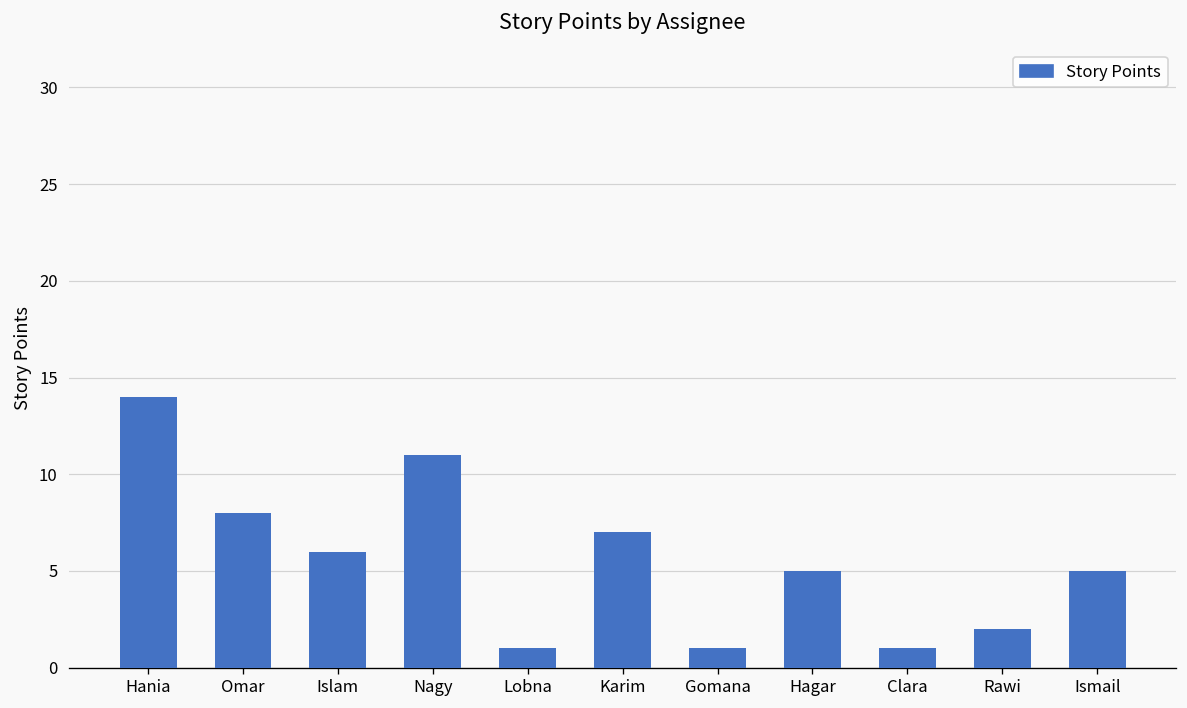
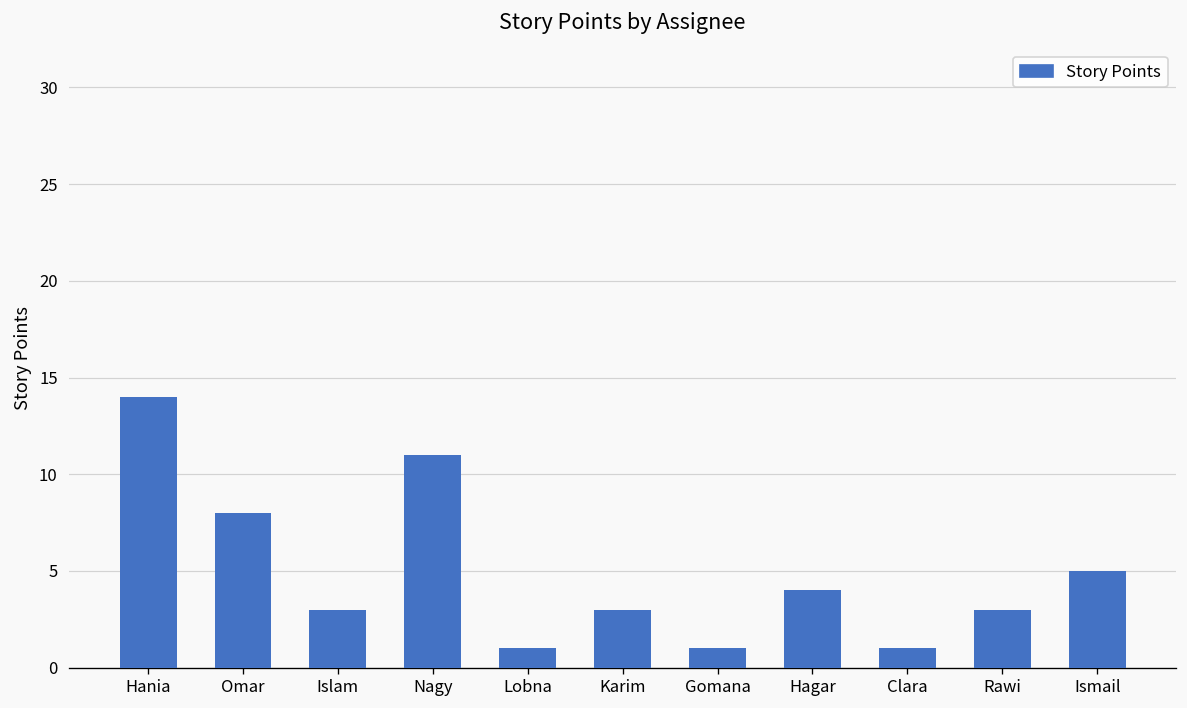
  {
    "Hania": 14,
    "Omar": 8,
-   "Islam": 6,
+   "Islam": 3,
    "Nagy": 11,
    "Lobna": 1,
-   "Karim": 7,
+   "Karim": 3,
    "Gomana": 1,
-   "Hagar": 5,
+   "Hagar": 4,
    "Clara": 1,
-   "Rawi": 2,
+   "Rawi": 3,
    "Ismail": 5
  }
